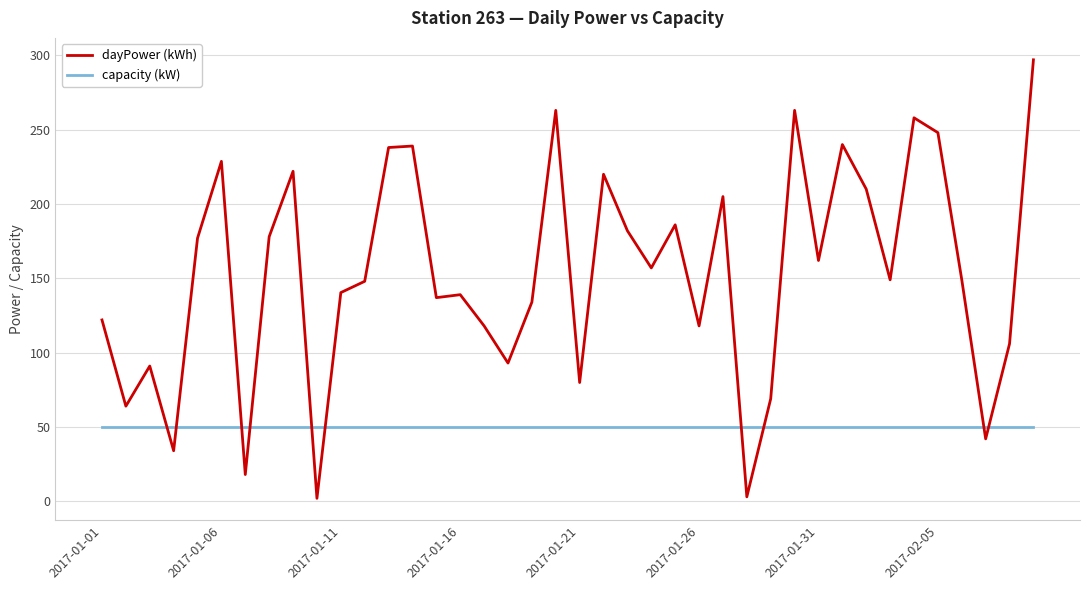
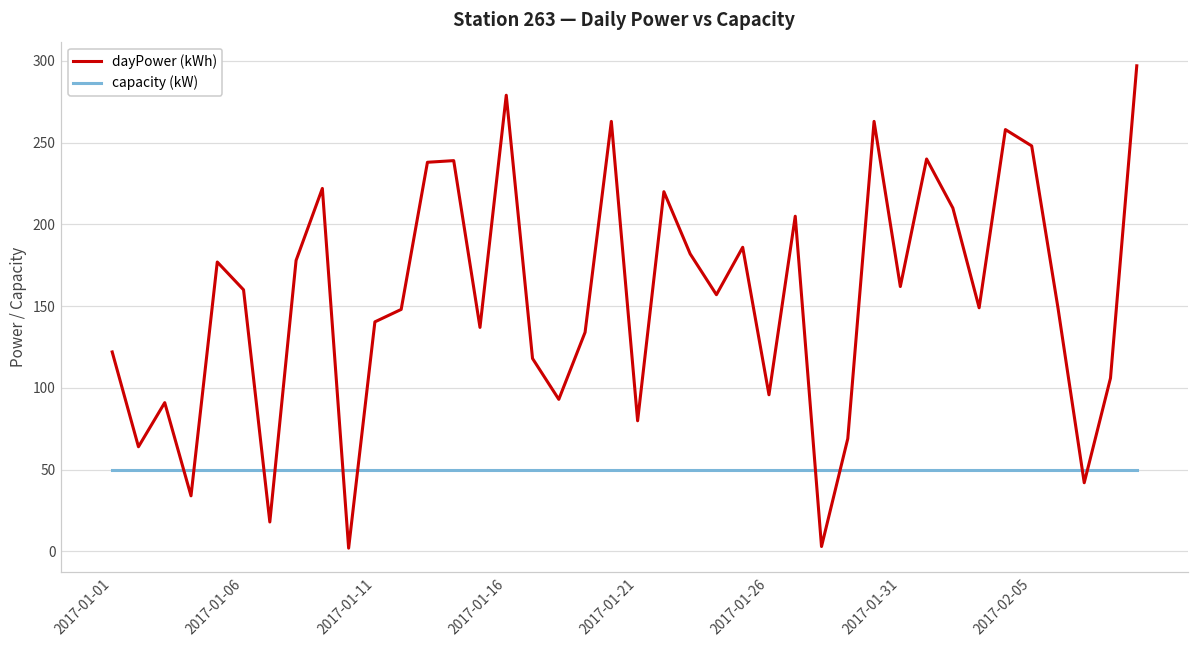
  {
    "dayPower (kWh)": {
      "2017-01-01": 122,
-     "2017-01-06": 229,
+     "2017-01-06": 160,
      "2017-01-11": 140,
-     "2017-01-16": 139,
+     "2017-01-16": 279,
      "2017-01-21": 80,
-     "2017-01-26": 118,
+     "2017-01-26": 96,
      "2017-01-31": 162,
      "2017-02-05": 248
    },
    "capacity (kW)": {
      "2017-01-01": 50,
      "2017-01-06": 50,
      "2017-01-11": 50,
      "2017-01-16": 50,
      "2017-01-21": 50,
      "2017-01-26": 50,
      "2017-01-31": 50,
      "2017-02-05": 50
    }
  }
